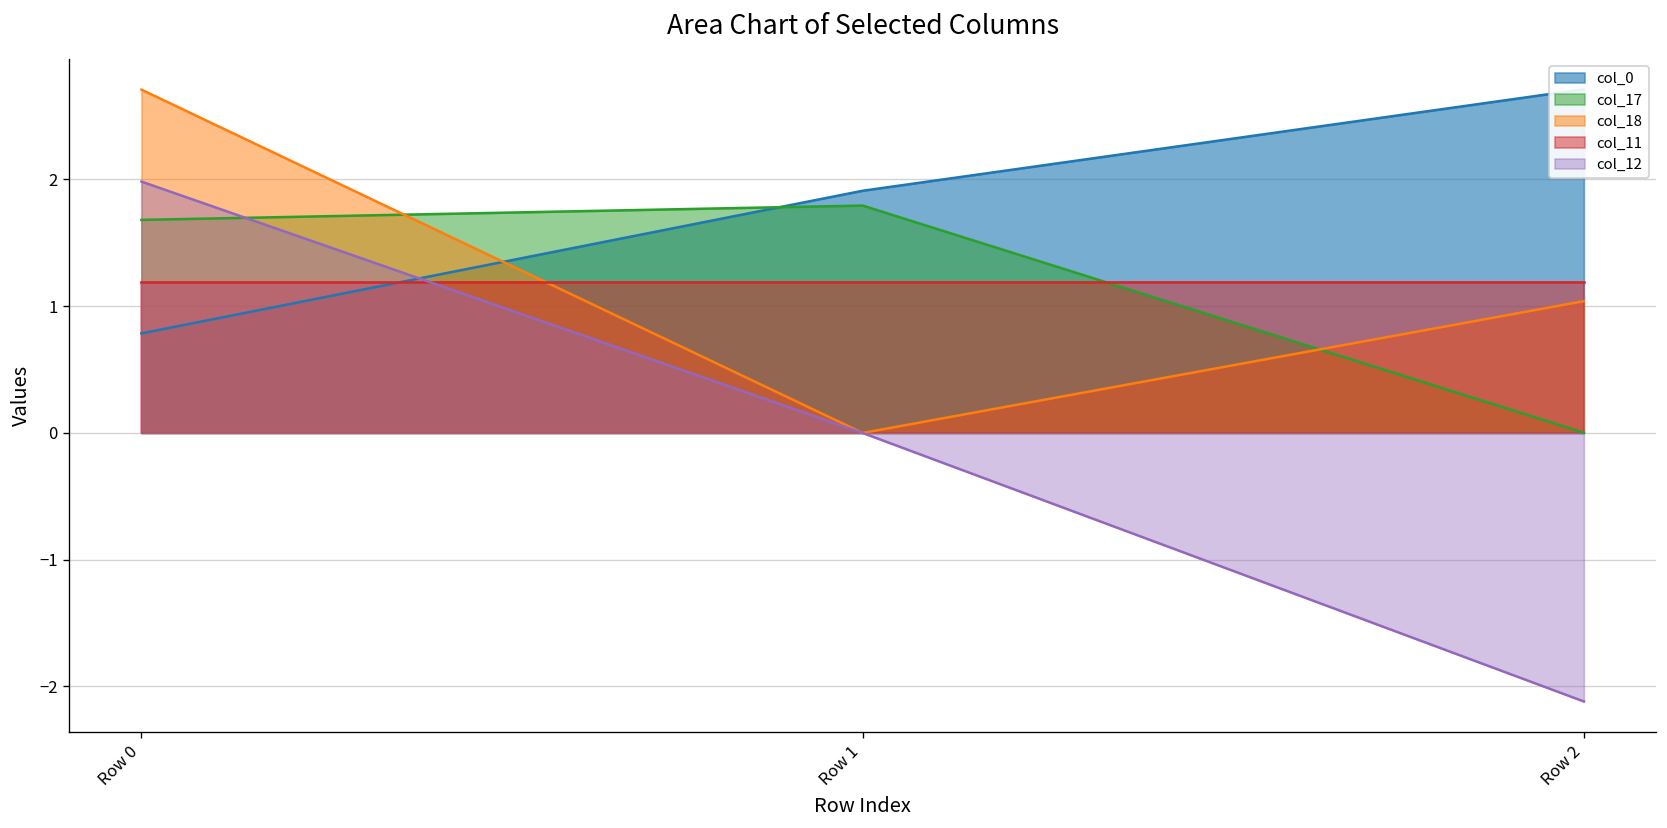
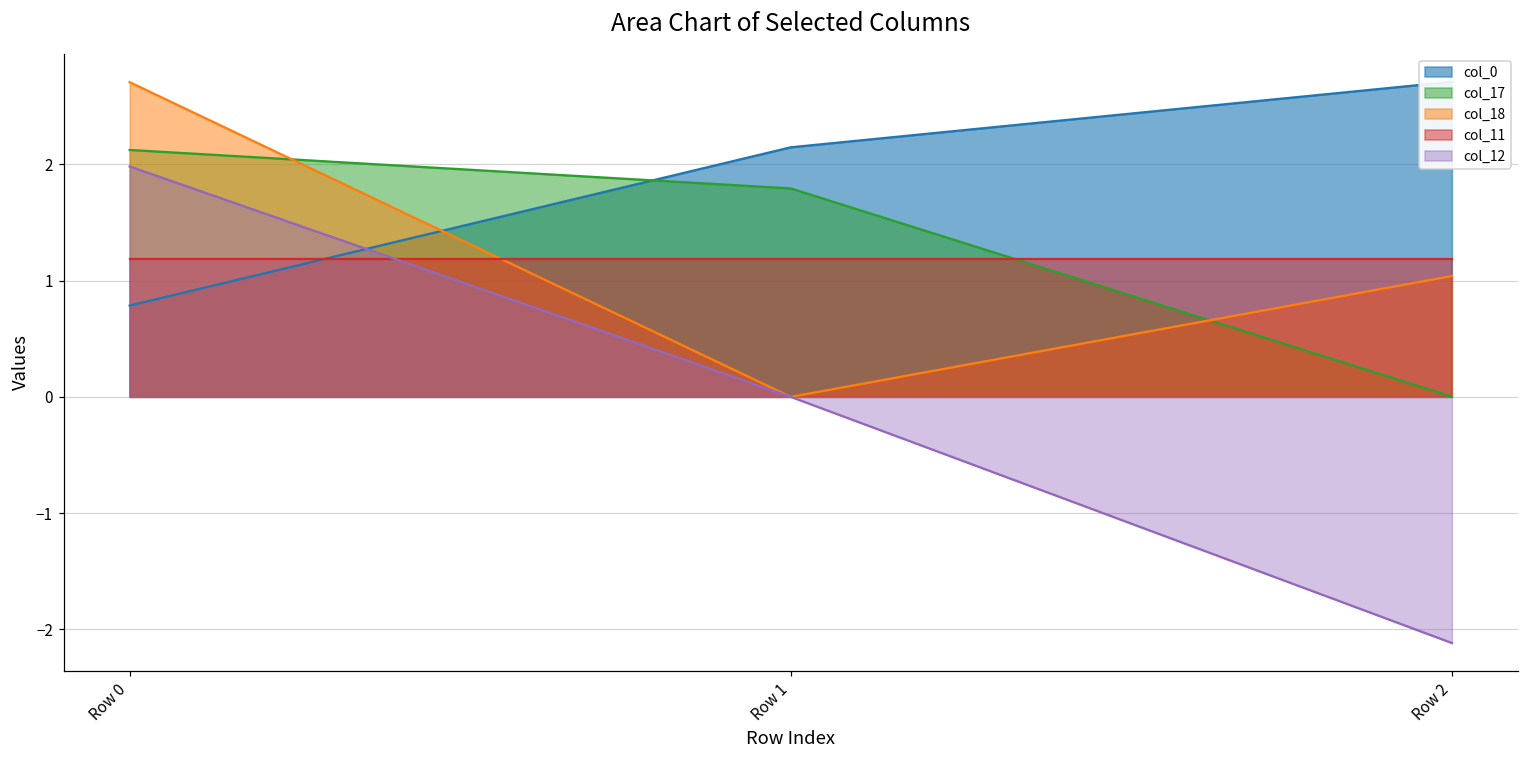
  {
    "col_0": {
      "Row 0": 0.79,
-     "Row 1": 1.91
+     "Row 1": 2.15
    },
    "col_17": {
-     "Row 0": 1.68,
+     "Row 0": 2.12,
      "Row 1": 1.79
    },
    "col_18": {
      "Row 0": 2.71,
      "Row 2": 1.04
    },
    "col_11": {
      "Row 0": 1.19,
      "Row 1": 1.19,
      "Row 2": 1.19
    }
  }
